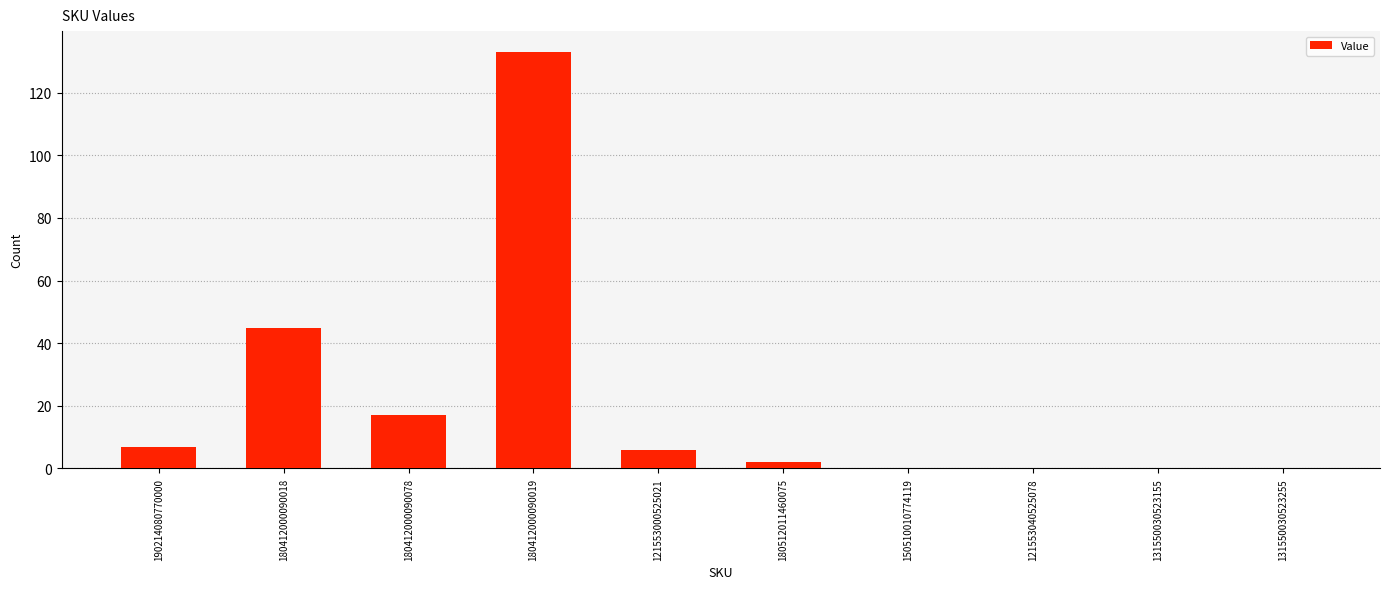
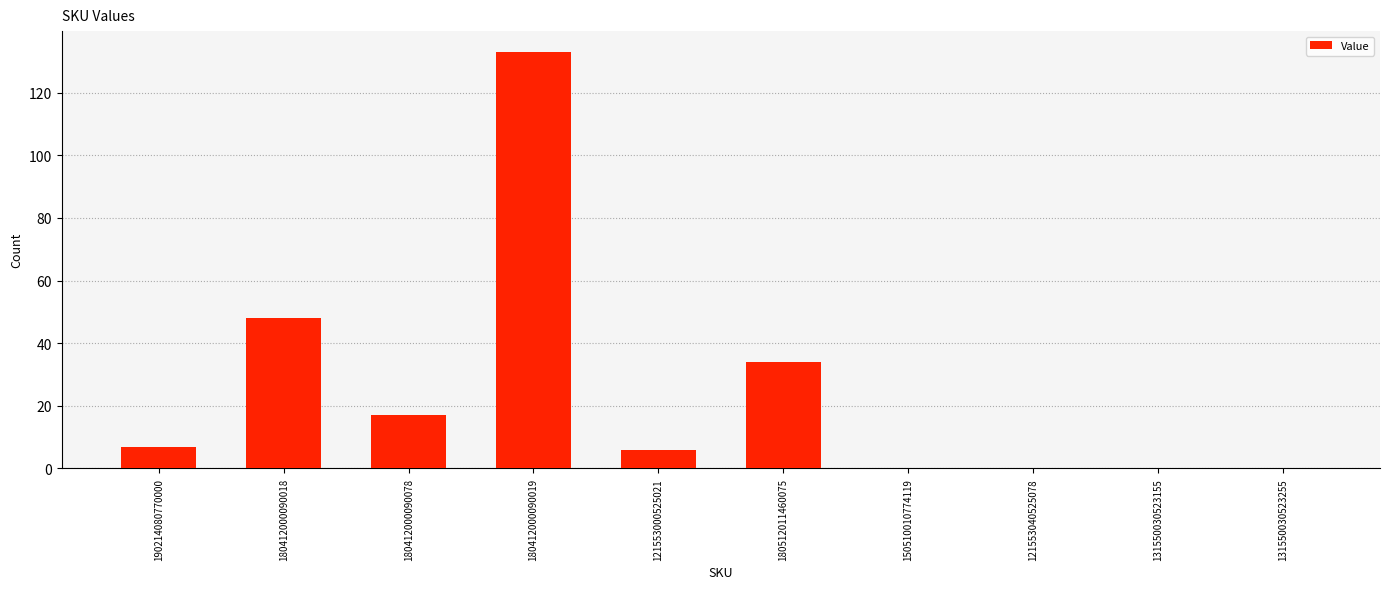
  {
    "190214080770000": 7,
-   "180412000090018": 45,
+   "180412000090018": 48,
    "180412000090078": 17,
    "180412000090019": 133,
    "121553000525021": 6,
-   "180512011460075": 2,
+   "180512011460075": 34,
    "150510010774119": 0,
    "121553040525078": 0,
    "131550030523155": 0,
    "131550030523255": 0
  }
